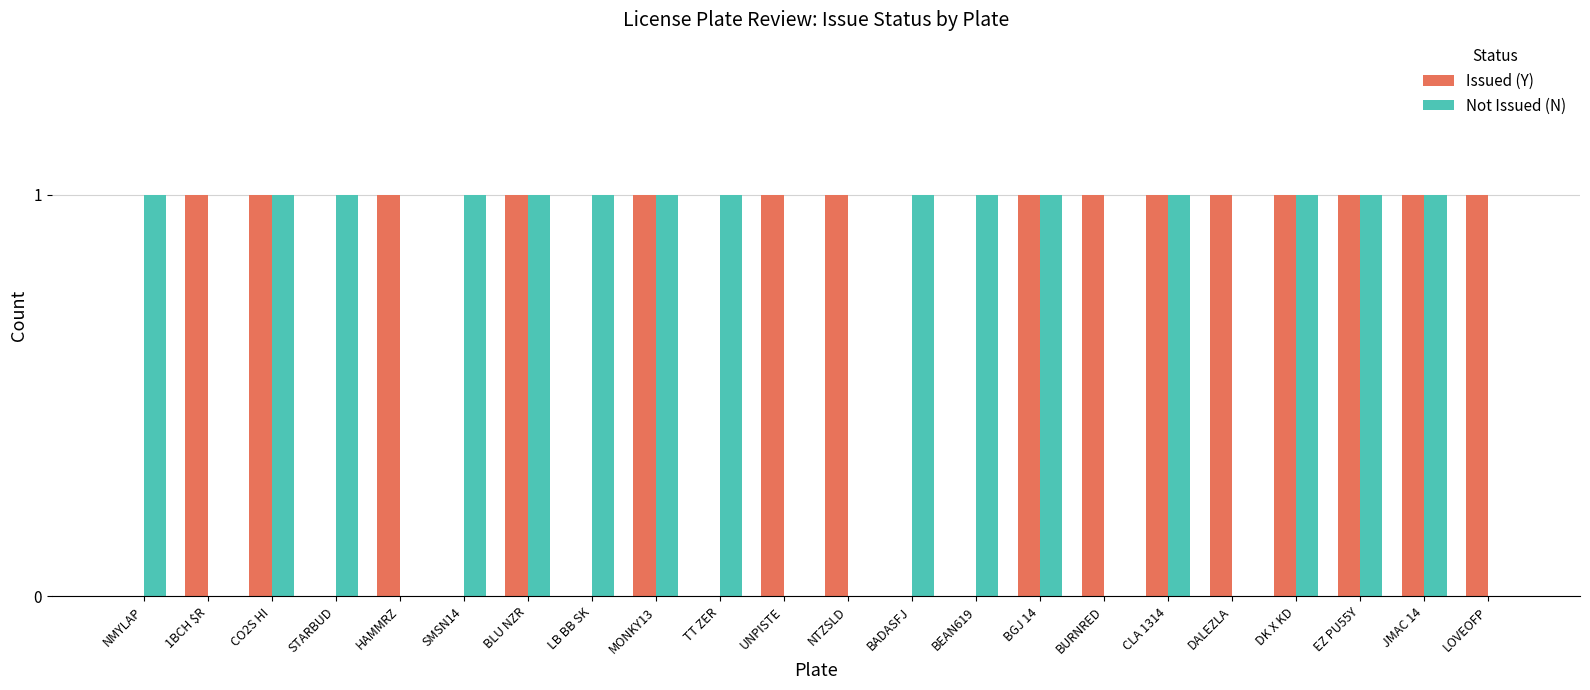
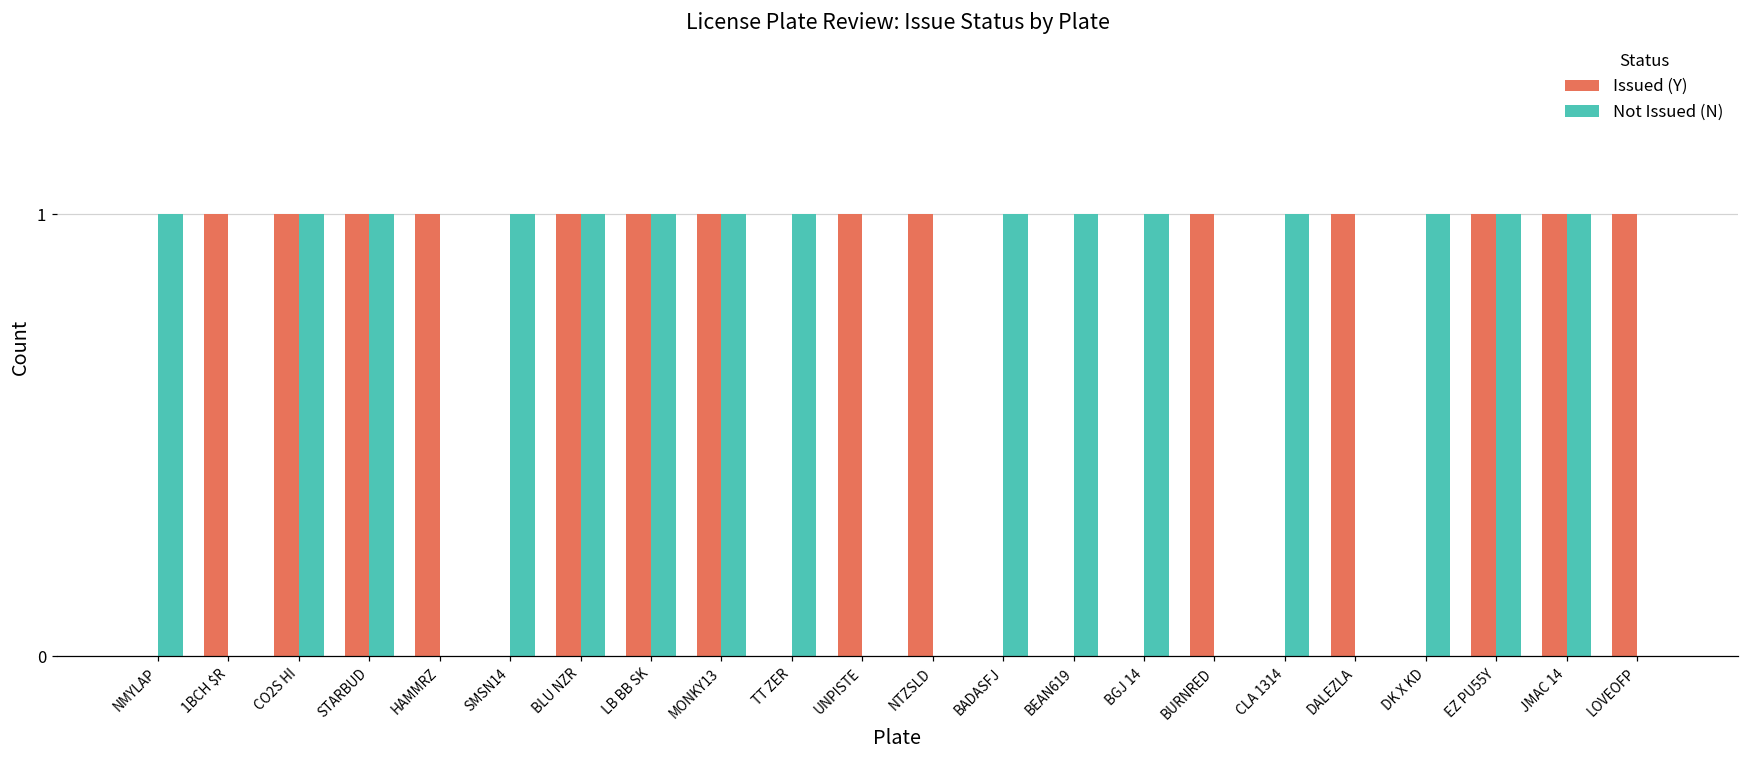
  {
    "Issued (Y)": {
      "NMYLAP": 0,
      "1BCH $R": 1,
      "CO2S HI": 1,
-     "STARBUD": 0,
+     "STARBUD": 1,
      "HAMMRZ": 1,
      "SMSN14": 0,
      "BLU NZR": 1,
-     "LB BB SK": 0,
+     "LB BB SK": 1,
      "MONKY13": 1,
      "TT ZER": 0,
      "UNPISTE": 1,
      "NTZSLD": 1,
      "BADASFJ": 0,
      "BEAN619": 0,
-     "BGJ 14": 1,
+     "BGJ 14": 0,
      "BURNRED": 1,
-     "CLA 1314": 1,
+     "CLA 1314": 0,
      "DALEZLA": 1,
-     "DK X KD": 1,
+     "DK X KD": 0,
      "EZ PU55Y": 1,
      "JMAC 14": 1,
      "LOVEOFP": 1
    },
    "Not Issued (N)": {
      "NMYLAP": 1,
      "1BCH $R": 0,
      "CO2S HI": 1,
      "STARBUD": 1,
      "HAMMRZ": 0,
      "SMSN14": 1,
      "BLU NZR": 1,
      "LB BB SK": 1,
      "MONKY13": 1,
      "TT ZER": 1,
      "UNPISTE": 0,
      "NTZSLD": 0,
      "BADASFJ": 1,
      "BEAN619": 1,
      "BGJ 14": 1,
      "BURNRED": 0,
      "CLA 1314": 1,
      "DALEZLA": 0,
      "DK X KD": 1,
      "EZ PU55Y": 1,
      "JMAC 14": 1,
      "LOVEOFP": 0
    }
  }
